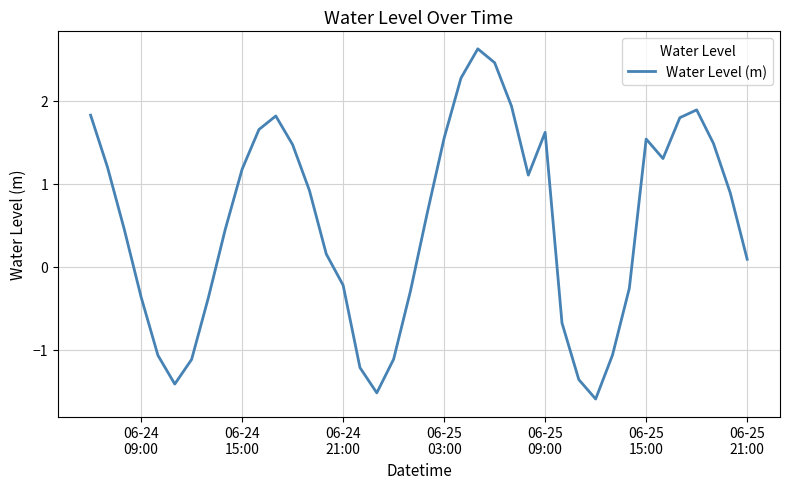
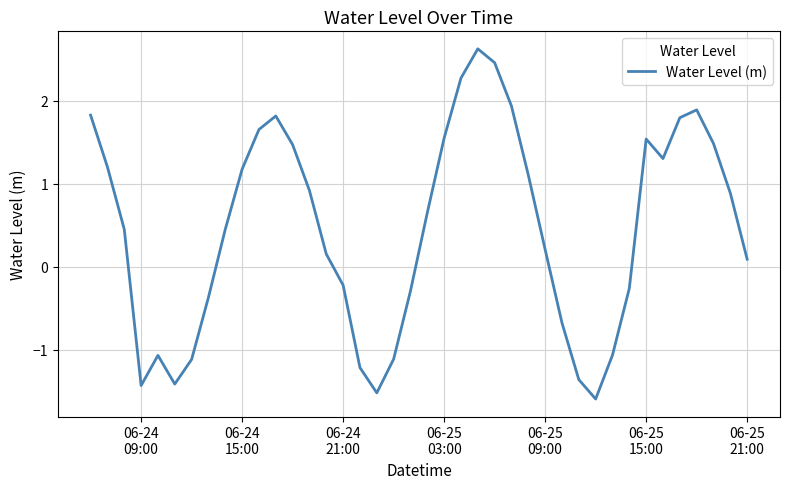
  {
-   "06-24 09:00": -0.4,
+   "06-24 09:00": -1.4,
    "06-24 15:00": 1.2,
    "06-24 21:00": -0.2,
    "06-25 03:00": 1.5,
-   "06-25 09:00": 1.6,
+   "06-25 09:00": 0.2,
    "06-25 15:00": 1.5,
    "06-25 21:00": 0.1
  }
